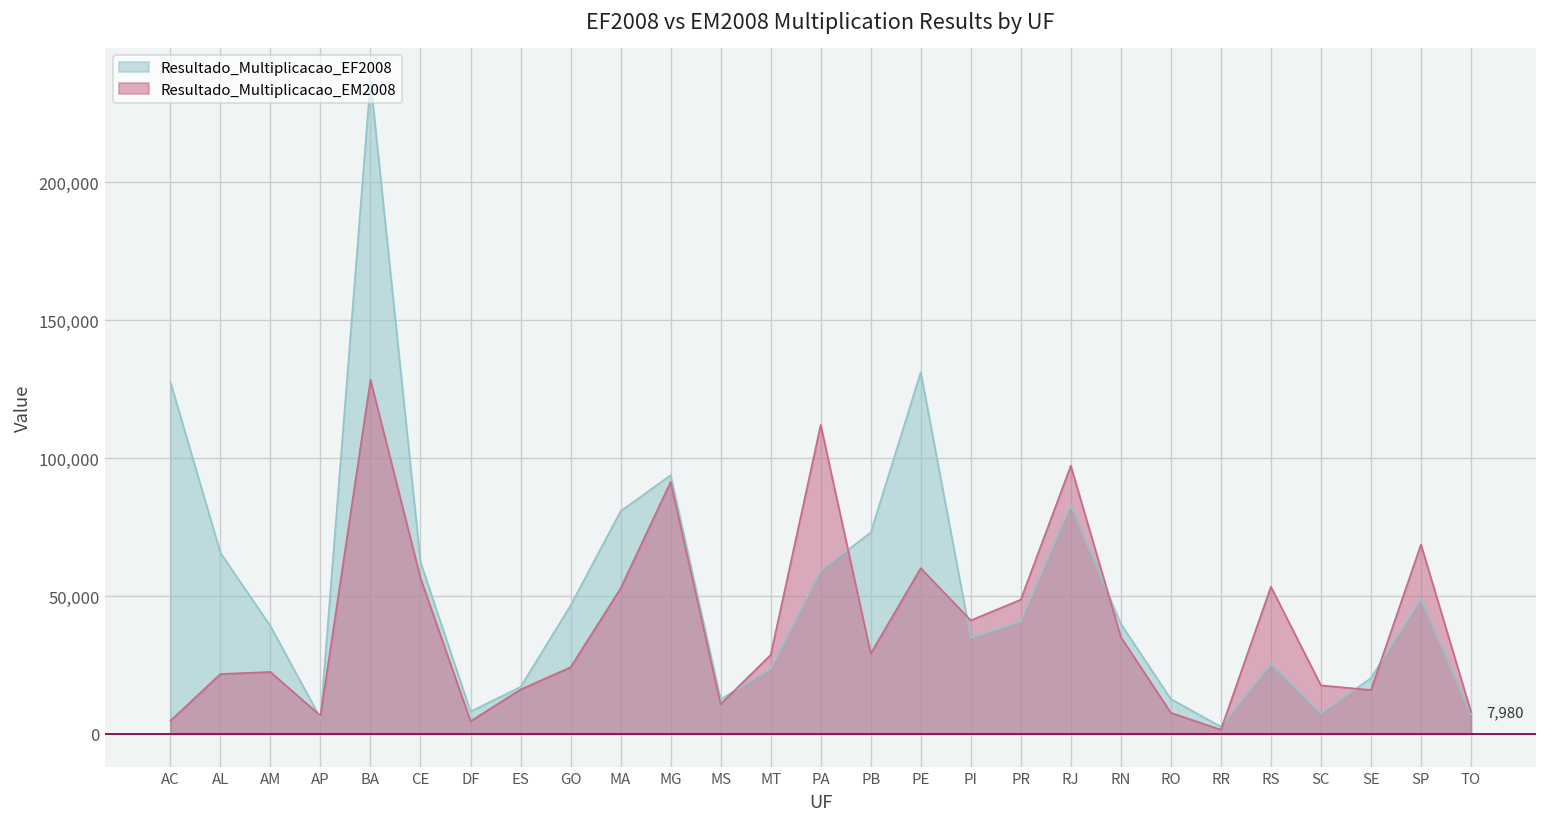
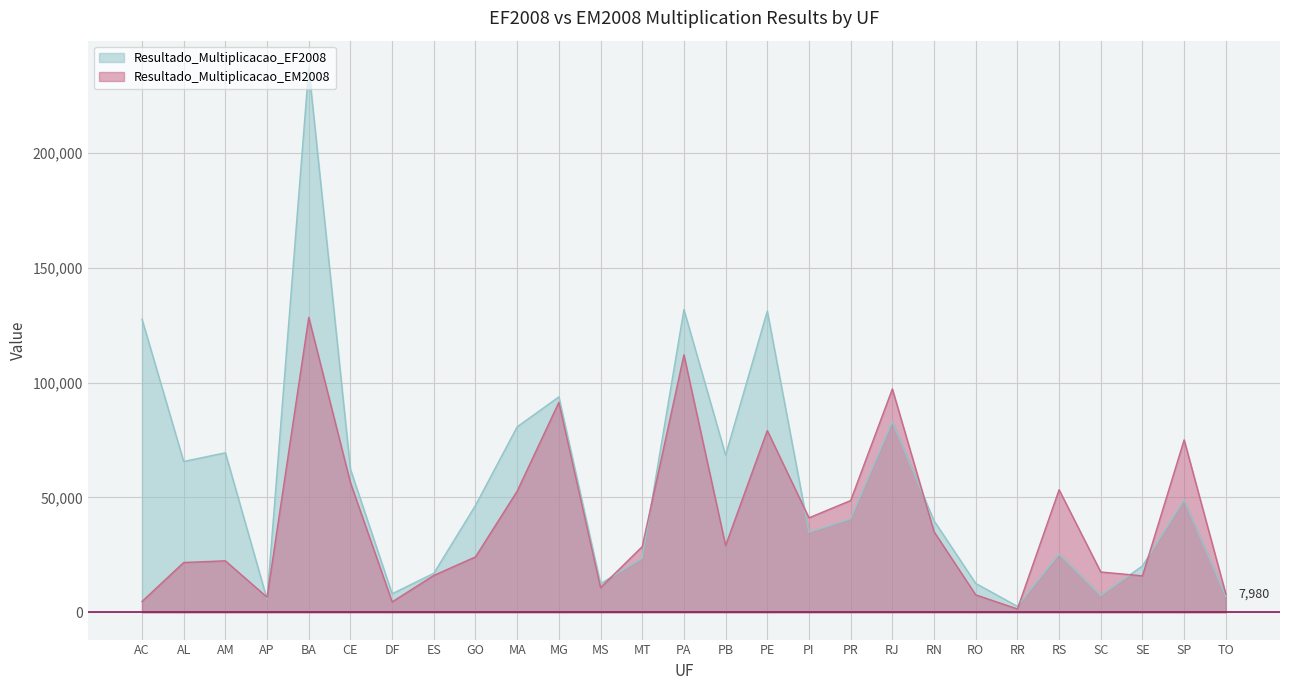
  {
    "Resultado_Multiplicacao_EF2008": {
      "AC": "128,000",
      "AL": "66,000",
-     "AM": "39,000",
+     "AM": "69,000",
      "CE": "62,000",
      "DF": "8,000",
      "GO": "47,000",
      "MA": "81,000",
      "MG": "94,000",
      "MS": "13,000",
      "MT": "24,000",
-     "PA": "59,000",
-     "PB": "73,000",
+     "PA": "132,000",
+     "PB": "68,000",
      "PE": "131,000",
      "PI": "35,000",
      "PR": "41,000",
      "RJ": "83,000",
      "RN": "40,000",
      "RO": "13,000",
      "RR": "3,000",
      "RS": "25,000",
      "SC": "7,000",
      "SE": "20,000",
      "SP": "49,000"
    },
    "Resultado_Multiplicacao_EM2008": {
      "AC": "5,000",
      "AL": "22,000",
      "AM": "22,000",
      "BA": "128,000",
      "CE": "56,000",
      "DF": "5,000",
      "GO": "24,000",
      "MA": "53,000",
      "MG": "91,000",
      "MS": "11,000",
      "MT": "29,000",
      "PA": "112,000",
      "PB": "29,000",
-     "PE": "60,000",
+     "PE": "79,000",
      "PI": "41,000",
      "PR": "49,000",
      "RJ": "97,000",
      "RN": "35,000",
      "RO": "8,000",
      "RR": "1,000",
      "RS": "53,000",
      "SC": "18,000",
      "SE": "16,000",
-     "SP": "69,000"
+     "SP": "75,000"
    }
  }
